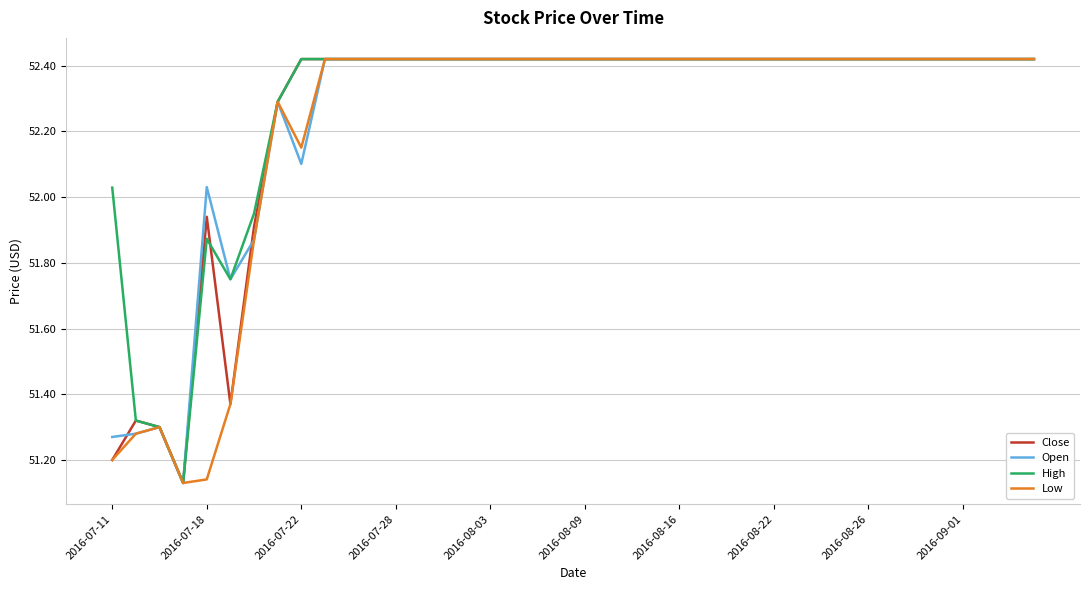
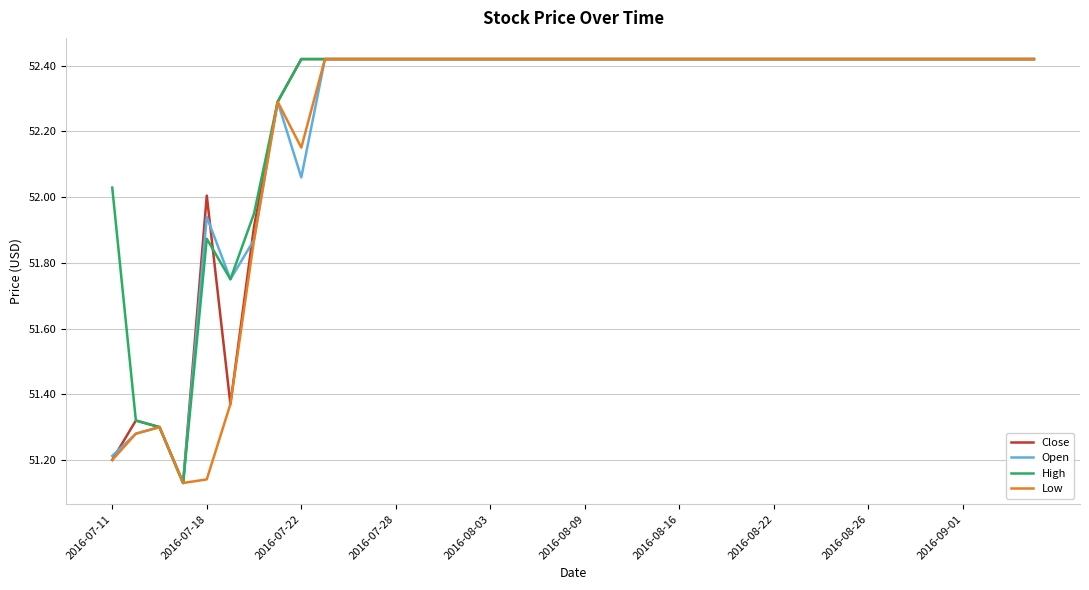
  {
    "Close": {
-     "2016-07-18": 51.94
+     "2016-07-18": 52.00
    },
    "Open": {
-     "2016-07-11": 51.27,
-     "2016-07-18": 52.03,
-     "2016-07-22": 52.10
+     "2016-07-11": 51.21,
+     "2016-07-18": 51.94,
+     "2016-07-22": 52.06
    },
    "High": {
      "2016-07-11": 52.03,
      "2016-07-18": 51.87
    },
    "Low": {
      "2016-07-18": 51.14,
      "2016-07-22": 52.15
    }
  }
